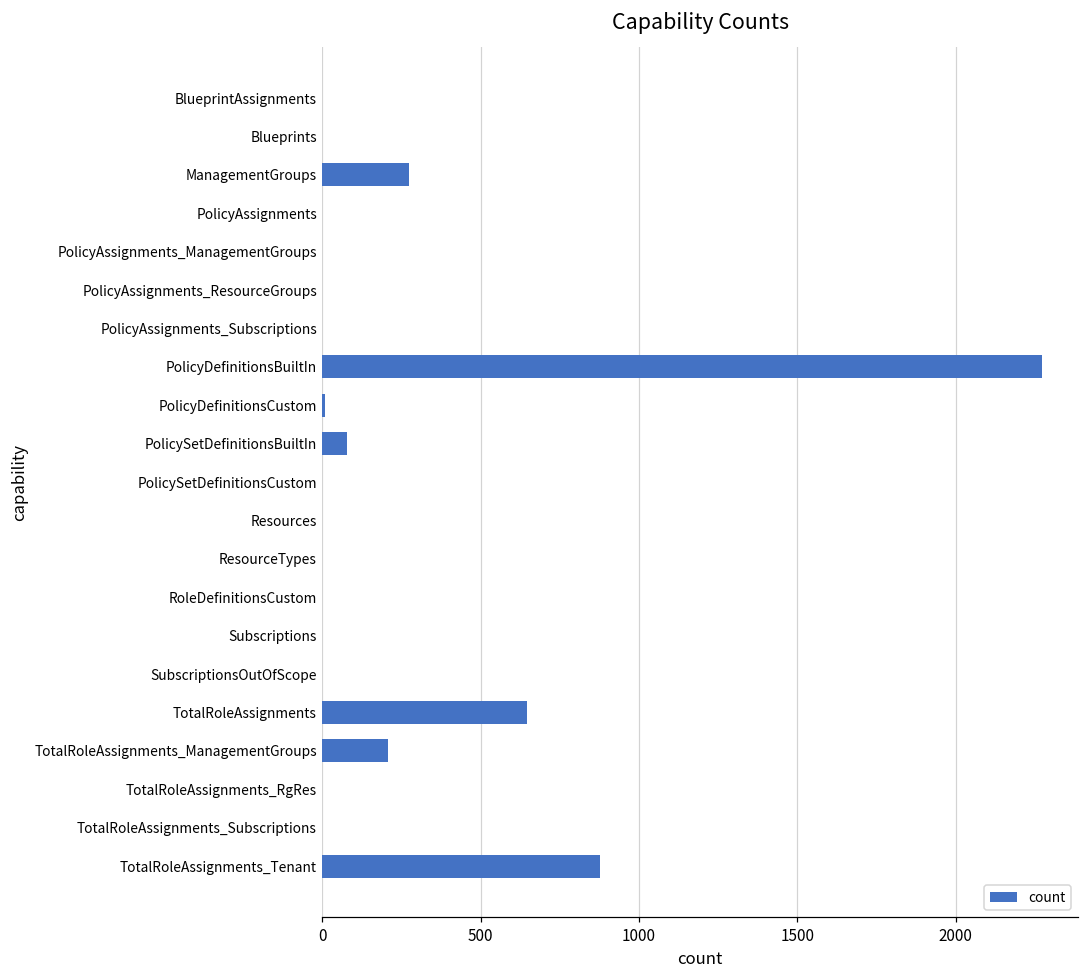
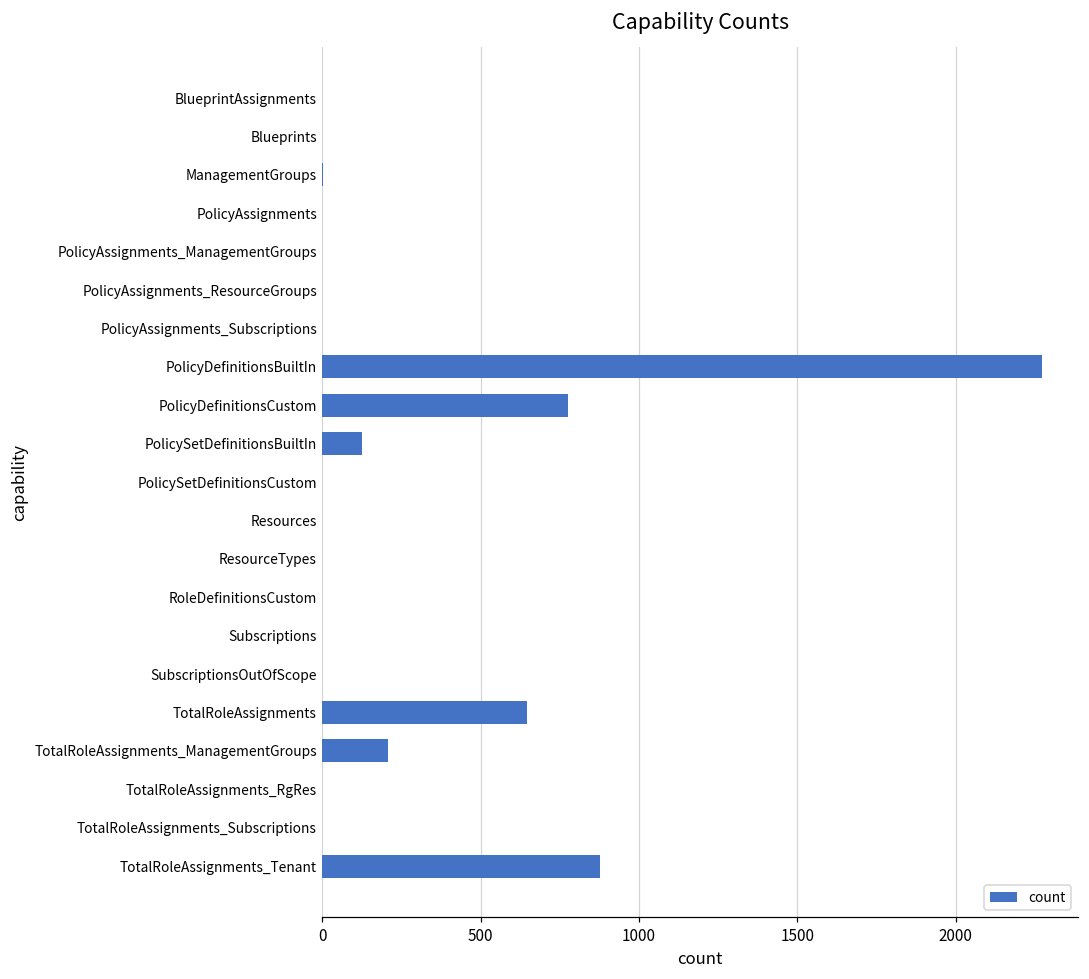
  {
    "BlueprintAssignments": 0,
    "Blueprints": 0,
-   "ManagementGroups": 270,
+   "ManagementGroups": 0,
    "PolicyAssignments": 0,
    "PolicyAssignments_ManagementGroups": 0,
    "PolicyAssignments_ResourceGroups": 0,
    "PolicyAssignments_Subscriptions": 0,
    "PolicyDefinitionsBuiltIn": 2270,
-   "PolicyDefinitionsCustom": 10,
-   "PolicySetDefinitionsBuiltIn": 80,
+   "PolicyDefinitionsCustom": 770,
+   "PolicySetDefinitionsBuiltIn": 120,
    "PolicySetDefinitionsCustom": 0,
    "Resources": 0,
    "ResourceTypes": 0,
    "RoleDefinitionsCustom": 0,
    "Subscriptions": 0,
    "SubscriptionsOutOfScope": 0,
    "TotalRoleAssignments": 650,
    "TotalRoleAssignments_ManagementGroups": 210,
    "TotalRoleAssignments_RgRes": 0,
    "TotalRoleAssignments_Subscriptions": 0,
    "TotalRoleAssignments_Tenant": 880
  }
